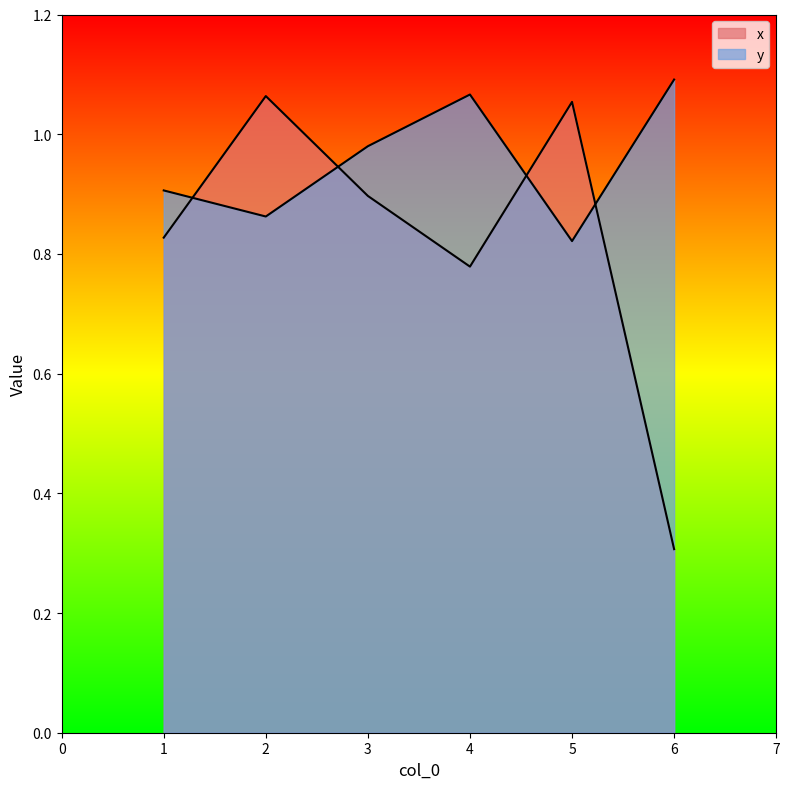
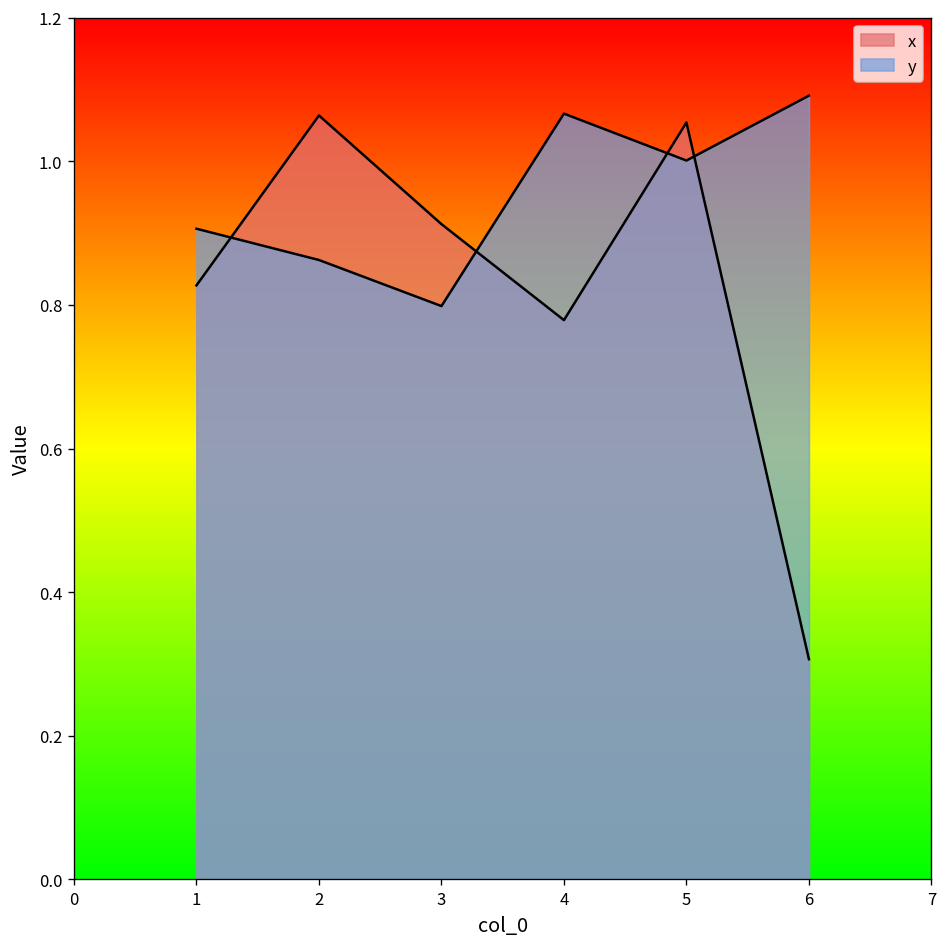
  {
    "x": {
      "1": 0.83,
      "2": 1.06,
-     "3": 0.90,
+     "3": 0.91,
      "4": 0.78,
      "5": 1.05,
      "6": 0.31
    },
    "y": {
      "1": 0.91,
      "2": 0.86,
-     "3": 0.98,
+     "3": 0.80,
      "4": 1.07,
-     "5": 0.82,
+     "5": 1.00,
      "6": 1.09
    }
  }
